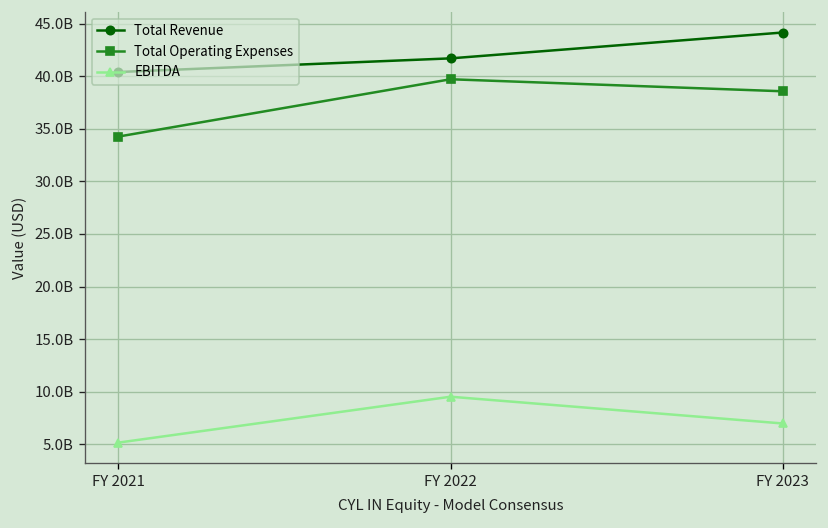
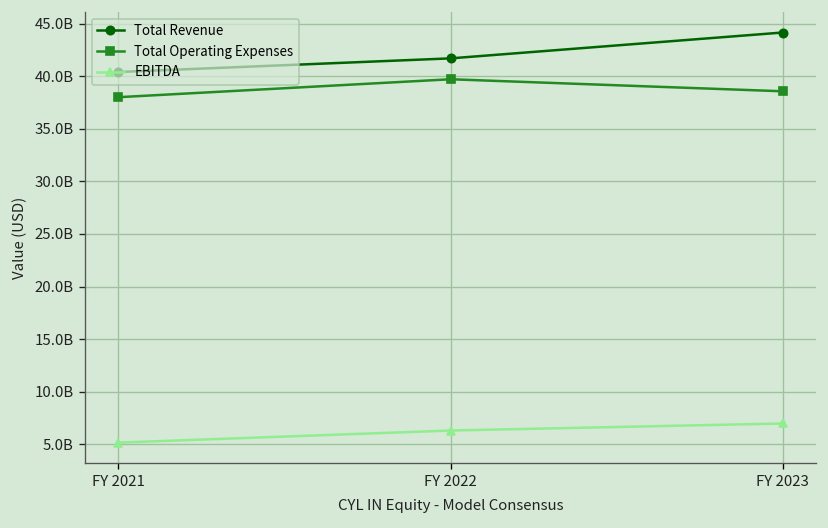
  {
    "Total Revenue": {
      "FY 2022": 42000000000,
      "FY 2023": 44000000000
    },
    "Total Operating Expenses": {
-     "FY 2021": 34000000000,
+     "FY 2021": 38000000000,
      "FY 2022": 40000000000,
      "FY 2023": 39000000000
    },
    "EBITDA": {
      "FY 2021": 5000000000,
-     "FY 2022": 10000000000,
+     "FY 2022": 6000000000,
      "FY 2023": 7000000000
    }
  }
